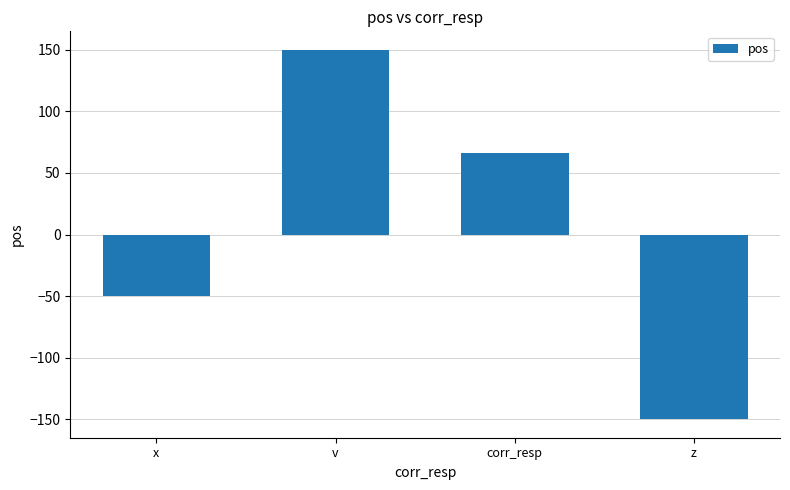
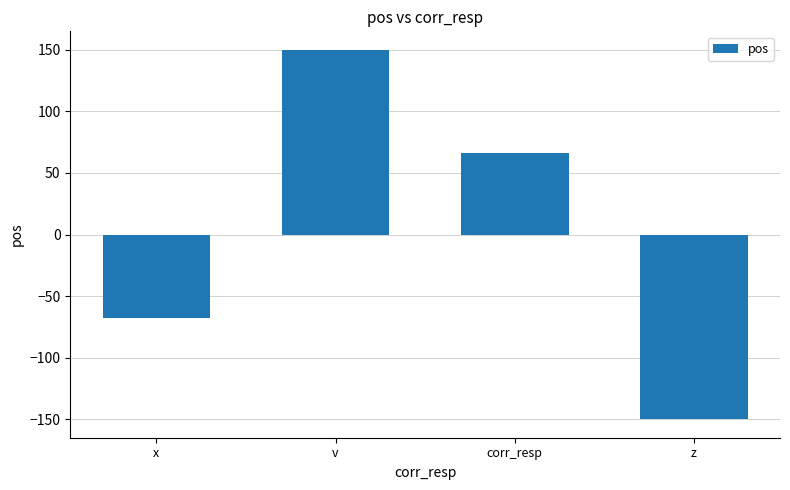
  {
-   "x": -50,
+   "x": -68,
    "v": 150,
    "corr_resp": 66,
    "z": -150
  }
